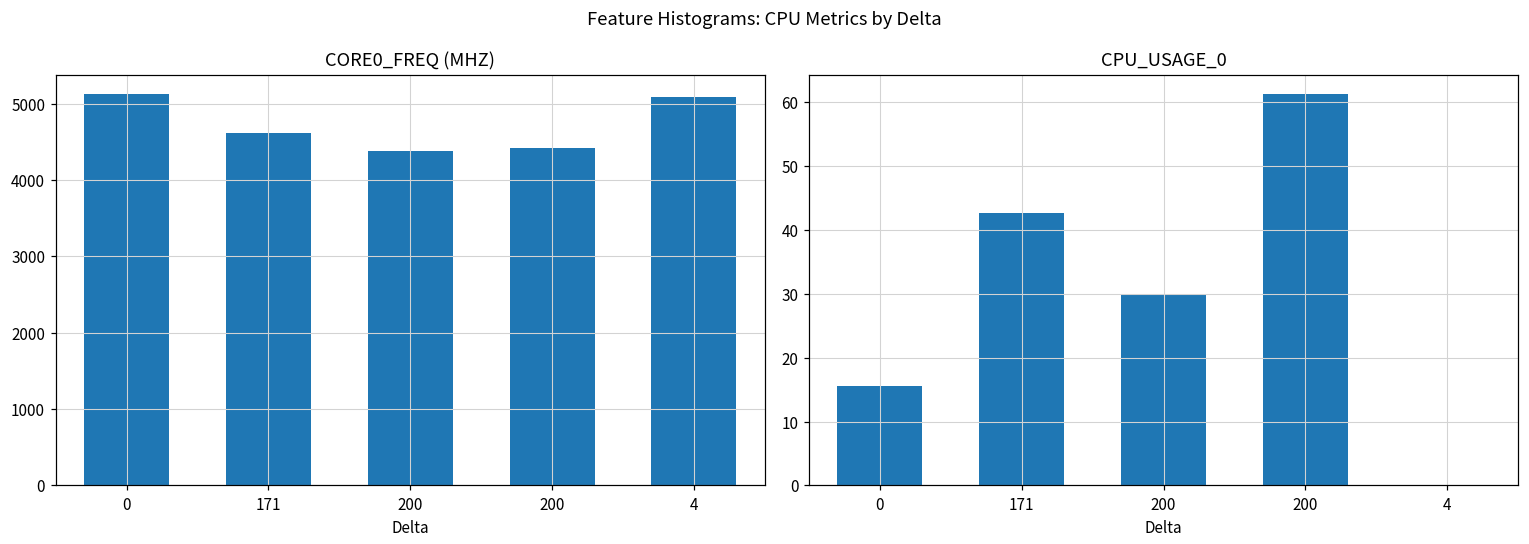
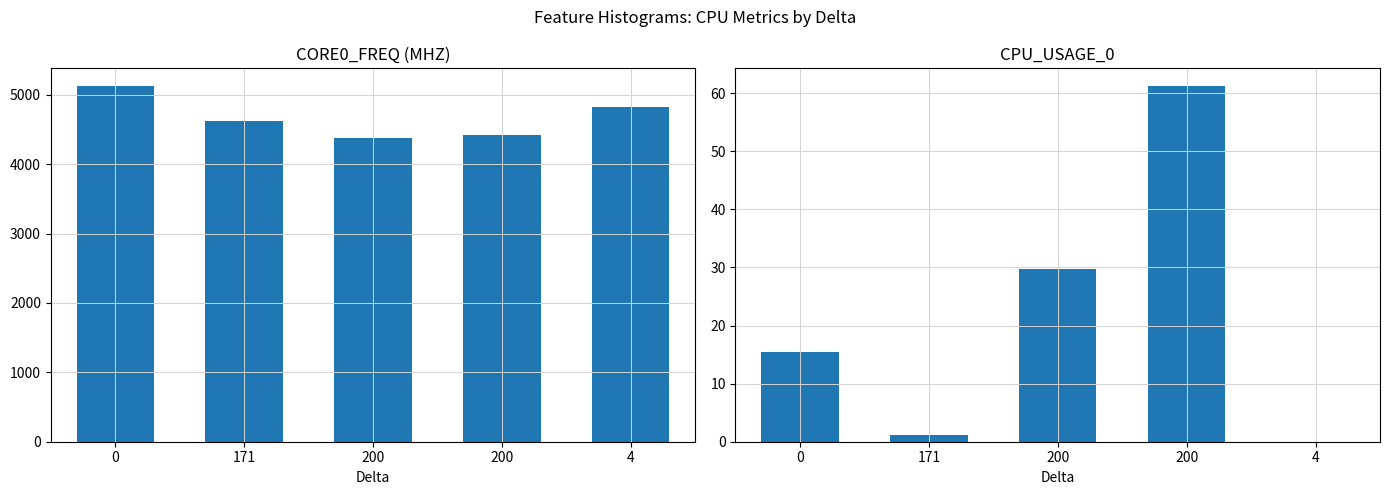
  {
    "CORE0_FREQ (MHZ)": {
      "0": 5100,
      "171": 4600,
-     "4": 5100
+     "4": 4800
    },
    "CPU_USAGE_0": {
      "0": 16,
-     "171": 43,
+     "171": 1,
      "4": 0
    }
  }
